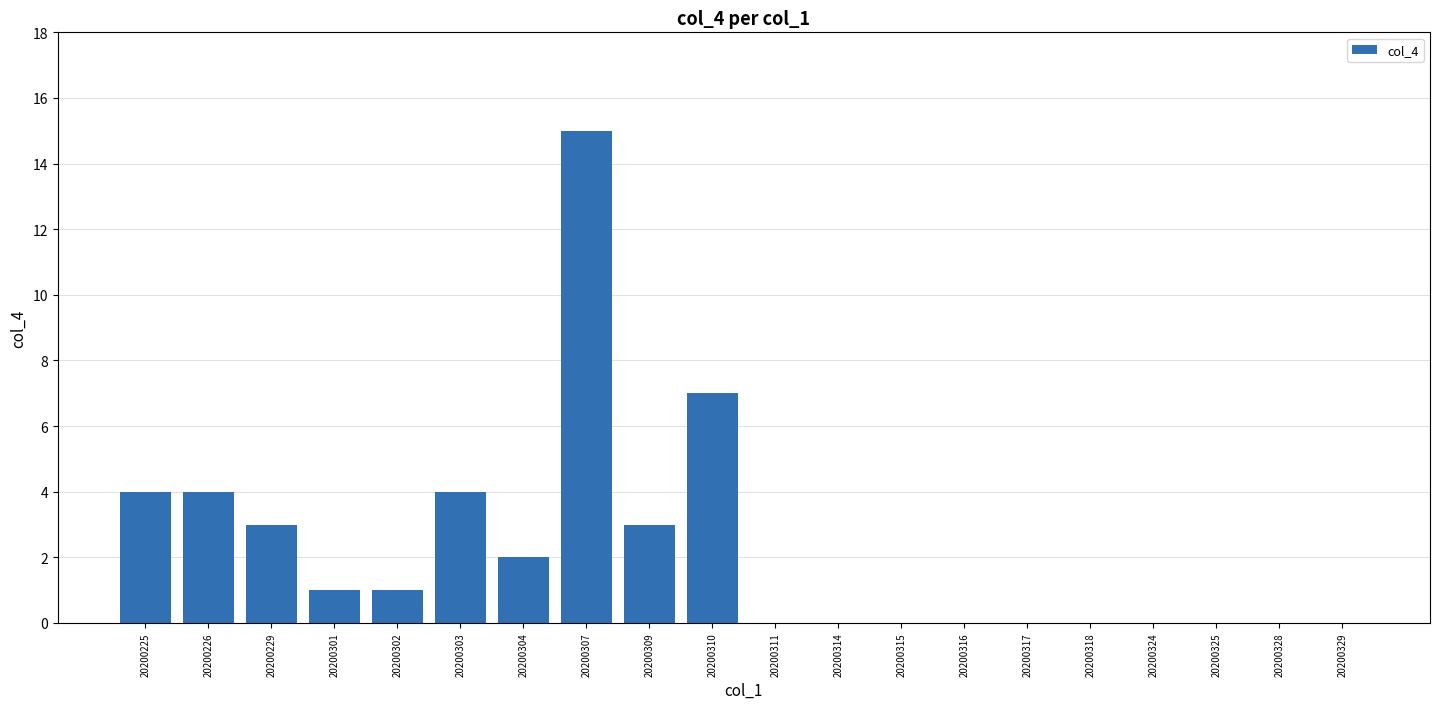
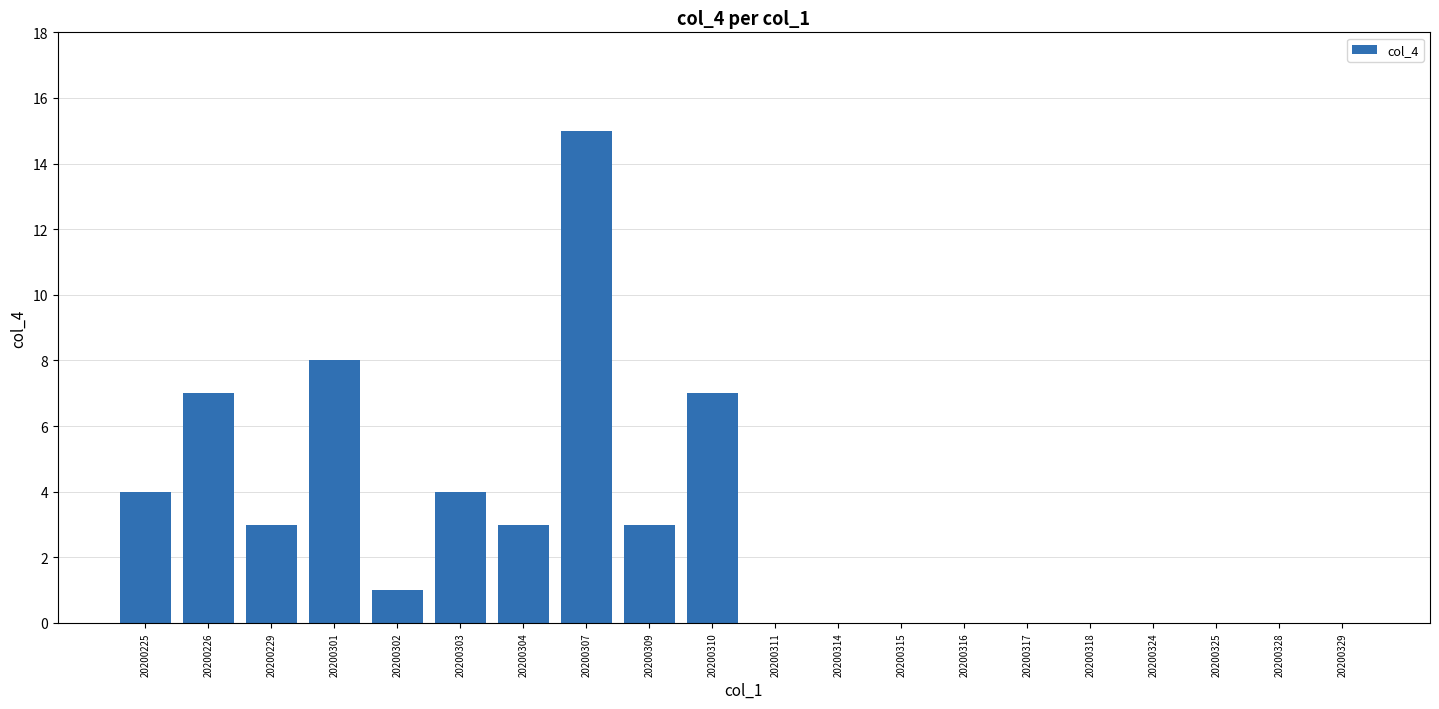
  {
    "20200225": 4,
-   "20200226": 4,
+   "20200226": 7,
    "20200229": 3,
-   "20200301": 1,
+   "20200301": 8,
    "20200302": 1,
    "20200303": 4,
-   "20200304": 2,
+   "20200304": 3,
    "20200307": 15,
    "20200309": 3,
    "20200310": 7,
    "20200311": 0,
    "20200314": 0,
    "20200315": 0,
    "20200316": 0,
    "20200317": 0,
    "20200318": 0,
    "20200324": 0,
    "20200325": 0,
    "20200328": 0,
    "20200329": 0
  }
